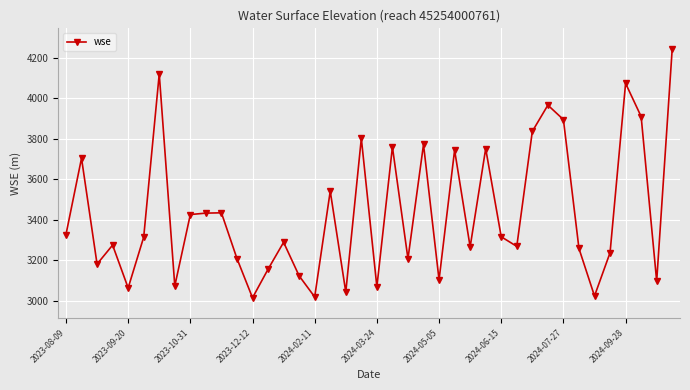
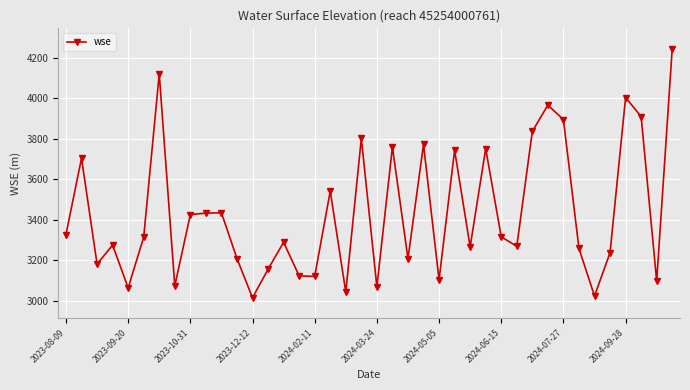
  {
    "2023-08-09": 3330,
    "2023-09-20": 3060,
    "2023-10-31": 3430,
    "2023-12-12": 3010,
-   "2024-02-11": 3020,
+   "2024-02-11": 3120,
    "2024-03-24": 3070,
    "2024-05-05": 3100,
    "2024-06-15": 3320,
    "2024-07-27": 3890,
-   "2024-09-28": 4070
+   "2024-09-28": 4000
  }
